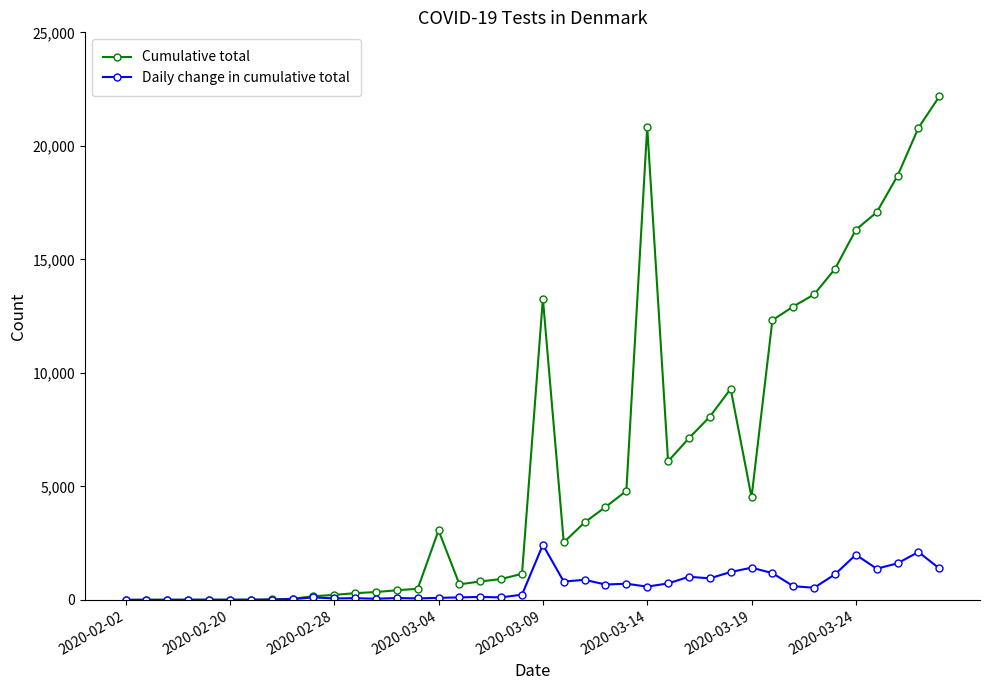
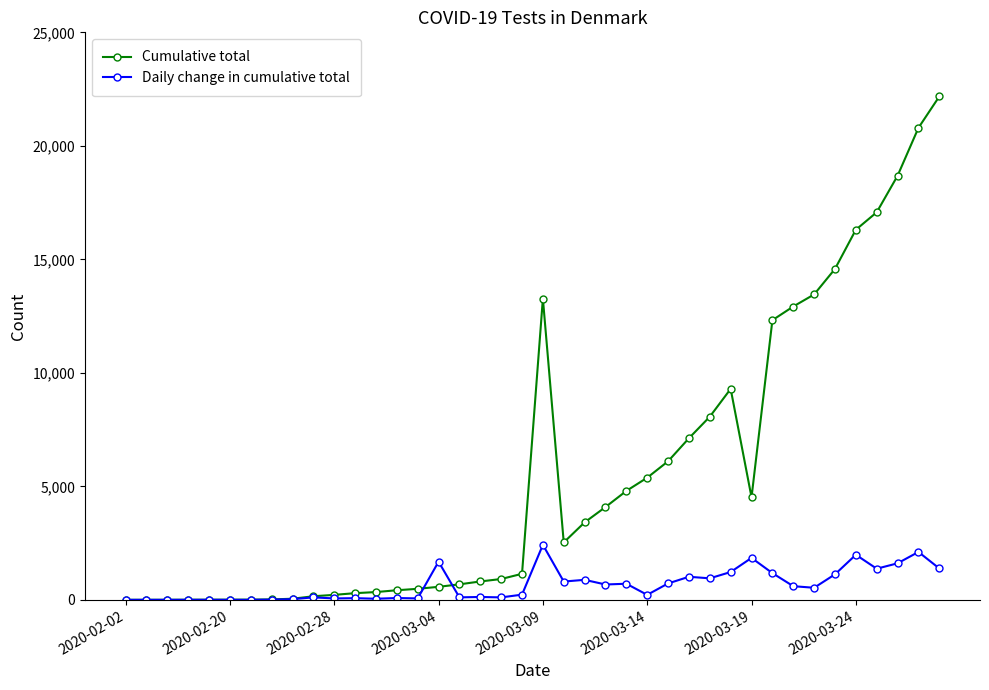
  {
    "Cumulative total": {
      "2020-02-28": "200",
-     "2020-03-04": "3,100",
+     "2020-03-04": "600",
      "2020-03-09": "13,300",
-     "2020-03-14": "20,800",
+     "2020-03-14": "5,400",
      "2020-03-19": "4,500",
      "2020-03-24": "16,300"
    },
    "Daily change in cumulative total": {
      "2020-02-28": "100",
-     "2020-03-04": "100",
+     "2020-03-04": "1,700",
      "2020-03-09": "2,400",
-     "2020-03-14": "600",
-     "2020-03-19": "1,400",
+     "2020-03-14": "200",
+     "2020-03-19": "1,800",
      "2020-03-24": "2,000"
    }
  }
